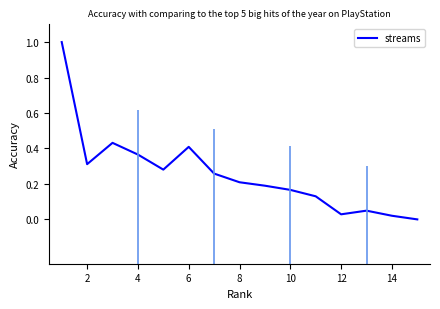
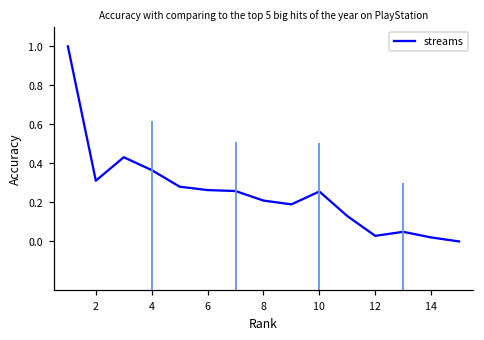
  {
    "2": 0.31,
    "4": 0.37,
-   "6": 0.41,
+   "6": 0.26,
    "8": 0.21,
-   "10": 0.17,
+   "10": 0.26,
    "12": 0.03,
    "14": 0.02
  }
